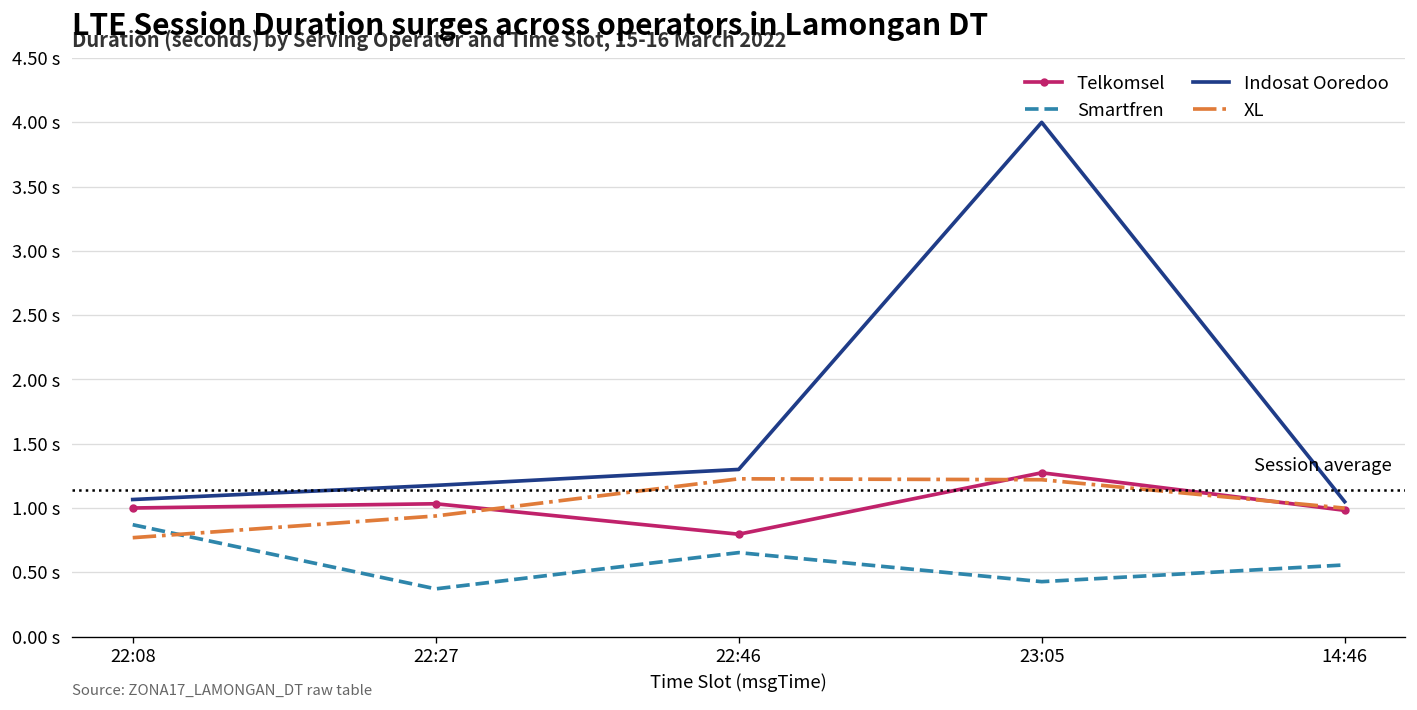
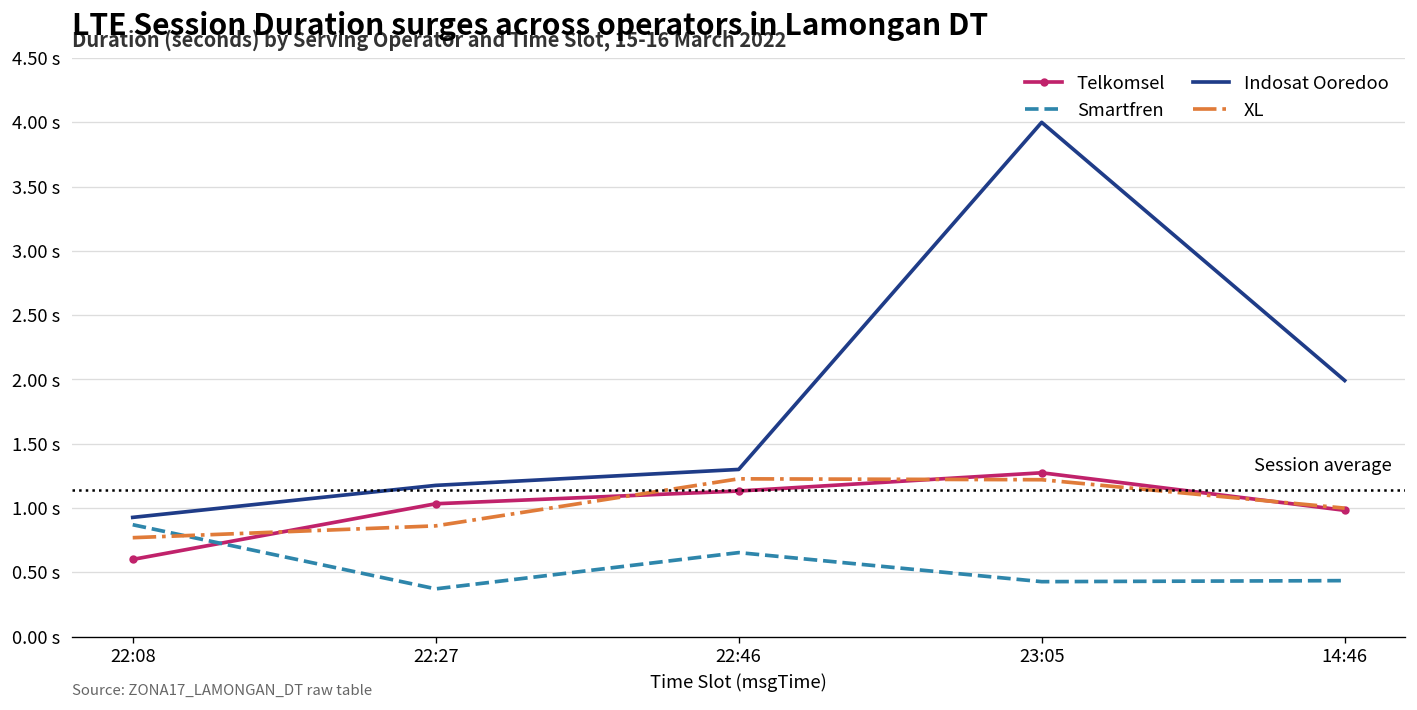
  {
    "Telkomsel": {
-     "22:08": "1.0 s",
+     "22:08": "0.6 s",
      "22:27": "1.03 s",
-     "22:46": "0.80 s",
+     "22:46": "1.13 s",
      "23:05": "1.27 s"
    },
    "Smartfren": {
      "22:08": "0.87 s",
      "22:27": "0.37 s",
      "22:46": "0.65 s",
      "23:05": "0.43 s",
-     "14:46": "0.56 s"
+     "14:46": "0.44 s"
    },
    "Indosat Ooredoo": {
-     "22:08": "1.07 s",
+     "22:08": "0.93 s",
      "22:27": "1.18 s",
      "22:46": "1.30 s",
      "23:05": "4.00 s",
-     "14:46": "1.05 s"
+     "14:46": "1.99 s"
    },
    "XL": {
      "22:08": "0.77 s",
-     "22:27": "0.94 s",
+     "22:27": "0.86 s",
      "22:46": "1.23 s",
      "23:05": "1.22 s"
    }
  }
